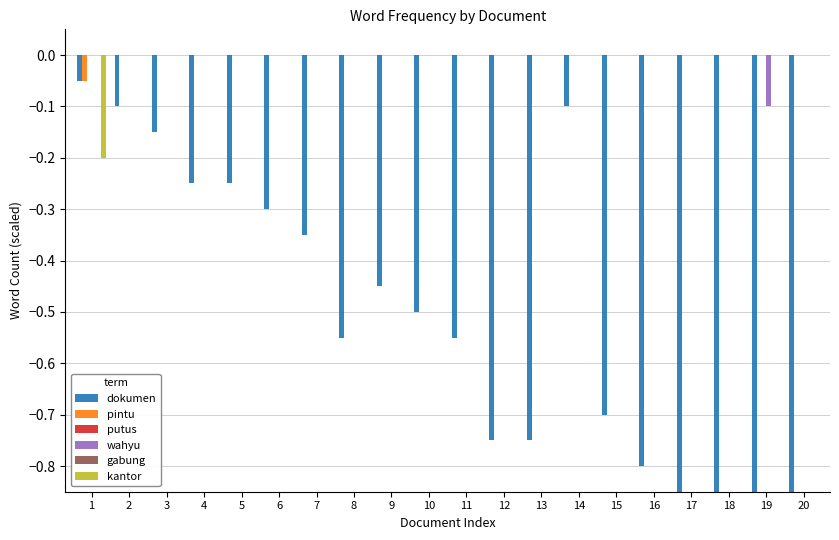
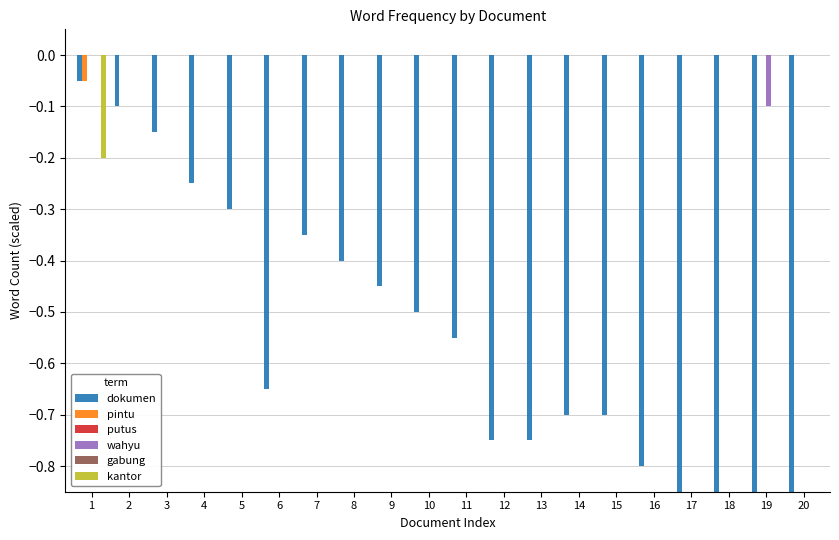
  {
    "dokumen": {
      "1": -0.05,
      "2": -0.10,
      "3": -0.15,
      "4": -0.25,
-     "5": -0.25,
-     "6": -0.30,
+     "5": -0.30,
+     "6": -0.65,
      "7": -0.35,
-     "8": -0.55,
+     "8": -0.40,
      "9": -0.45,
      "10": -0.50,
      "11": -0.55,
      "12": -0.75,
      "13": -0.75,
-     "14": -0.10,
+     "14": -0.70,
      "15": -0.70,
      "16": -0.80,
      "17": -0.85
    },
    "pintu": {
      "1": -0.05,
      "2": 0.00,
      "3": 0.00,
      "4": 0.00,
      "5": 0.00,
      "6": 0.00,
      "7": 0.00,
      "8": 0.00,
      "9": 0.00,
      "10": 0.00,
      "11": 0.00,
      "12": 0.00,
      "13": 0.00,
      "14": 0.00,
      "15": 0.00,
      "16": 0.00,
      "17": 0.00,
      "18": 0.00,
      "19": 0.00,
      "20": 0.00
    },
    "putus": {
      "1": 0.00,
      "2": 0.00,
      "3": 0.00,
      "4": 0.00,
      "5": 0.00,
      "6": 0.00,
      "7": 0.00,
      "8": 0.00,
      "9": 0.00,
      "10": 0.00,
      "11": 0.00,
      "12": 0.00,
      "13": 0.00,
      "14": 0.00,
      "15": 0.00,
      "16": 0.00,
      "17": 0.00,
      "18": 0.00,
      "19": 0.00,
      "20": 0.00
    },
    "wahyu": {
      "1": 0.00,
      "2": 0.00,
      "3": 0.00,
      "4": 0.00,
      "5": 0.00,
      "6": 0.00,
      "7": 0.00,
      "8": 0.00,
      "9": 0.00,
      "10": 0.00,
      "11": 0.00,
      "12": 0.00,
      "13": 0.00,
      "14": 0.00,
      "15": 0.00,
      "16": 0.00,
      "17": 0.00,
      "18": 0.00,
      "19": -0.10,
      "20": 0.00
    },
    "gabung": {
      "1": 0.00,
      "2": 0.00,
      "3": 0.00,
      "4": 0.00,
      "5": 0.00,
      "6": 0.00,
      "7": 0.00,
      "8": 0.00,
      "9": 0.00,
      "10": 0.00,
      "11": 0.00,
      "12": 0.00,
      "13": 0.00,
      "14": 0.00,
      "15": 0.00,
      "16": 0.00,
      "17": 0.00,
      "18": 0.00,
      "19": 0.00,
      "20": 0.00
    },
    "kantor": {
      "1": -0.20,
      "2": 0.00,
      "3": 0.00,
      "4": 0.00,
      "5": 0.00,
      "6": 0.00,
      "7": 0.00,
      "8": 0.00,
      "9": 0.00,
      "10": 0.00,
      "11": 0.00,
      "12": 0.00,
      "13": 0.00,
      "14": 0.00,
      "15": 0.00,
      "16": 0.00,
      "17": 0.00,
      "18": 0.00,
      "19": 0.00,
      "20": 0.00
    }
  }
